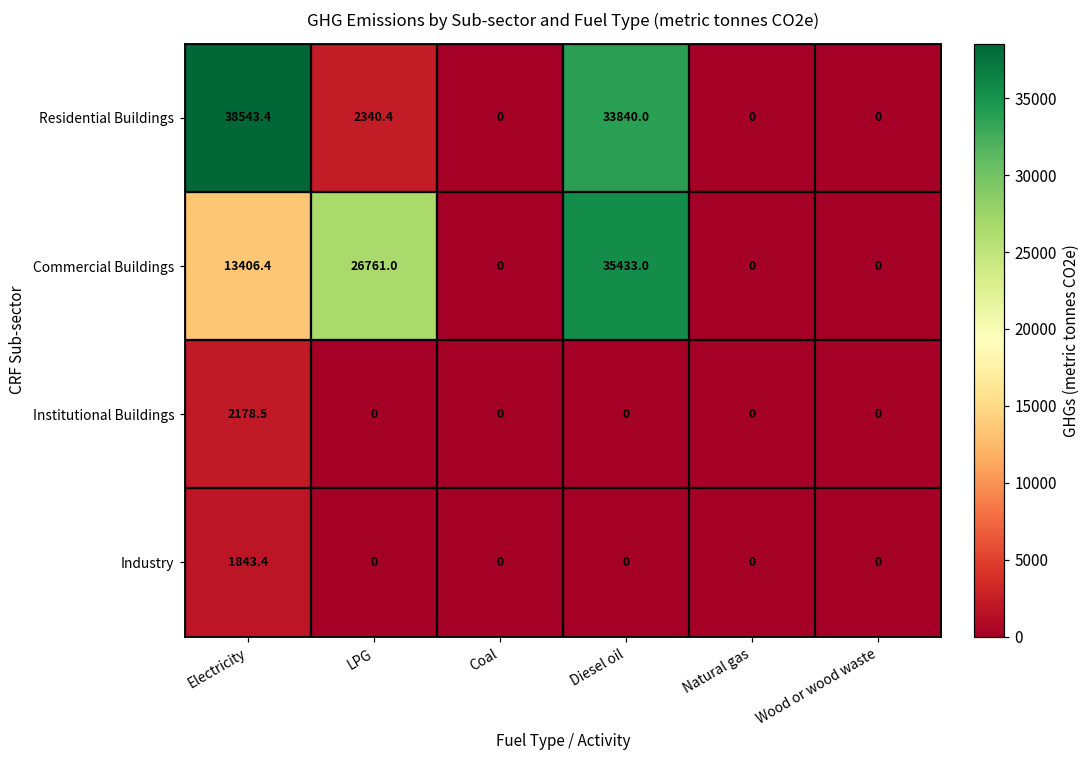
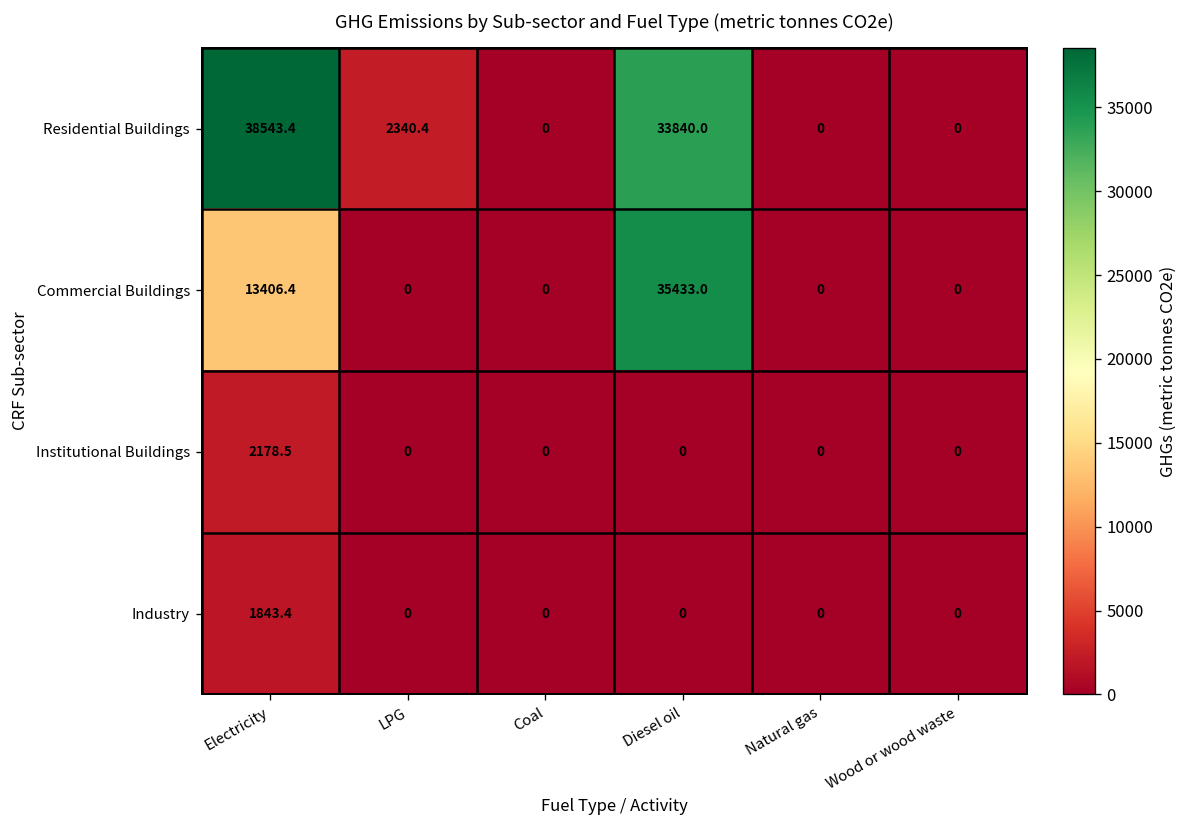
  {
    "Residential Buildings": {
      "Electricity": 38543.4,
      "LPG": 2340.4,
      "Coal": 0,
      "Diesel oil": 33840.0,
      "Natural gas": 0,
      "Wood or wood waste": 0
    },
    "Commercial Buildings": {
      "Electricity": 13406.4,
-     "LPG": 26761.0,
+     "LPG": 0,
      "Coal": 0,
      "Diesel oil": 35433.0,
      "Natural gas": 0,
      "Wood or wood waste": 0
    },
    "Institutional Buildings": {
      "Electricity": 2178.5,
      "LPG": 0,
      "Coal": 0,
      "Diesel oil": 0,
      "Natural gas": 0,
      "Wood or wood waste": 0
    },
    "Industry": {
      "Electricity": 1843.4,
      "LPG": 0,
      "Coal": 0,
      "Diesel oil": 0,
      "Natural gas": 0,
      "Wood or wood waste": 0
    }
  }
